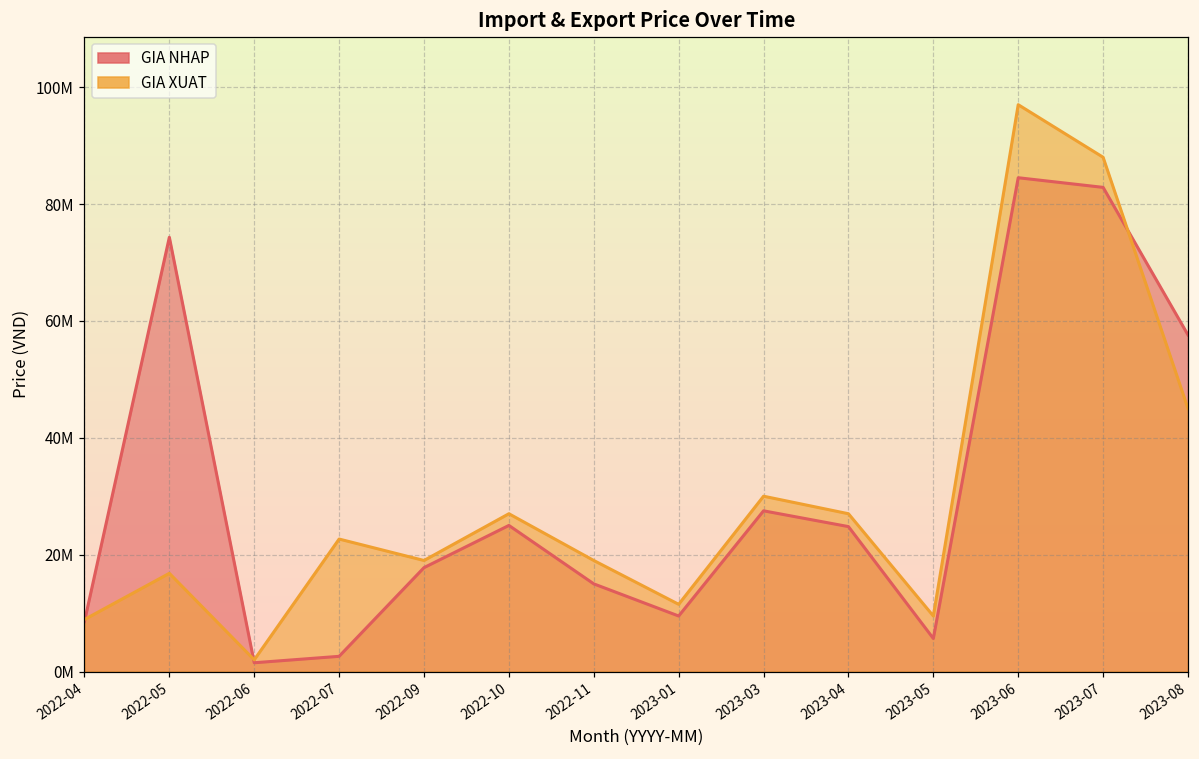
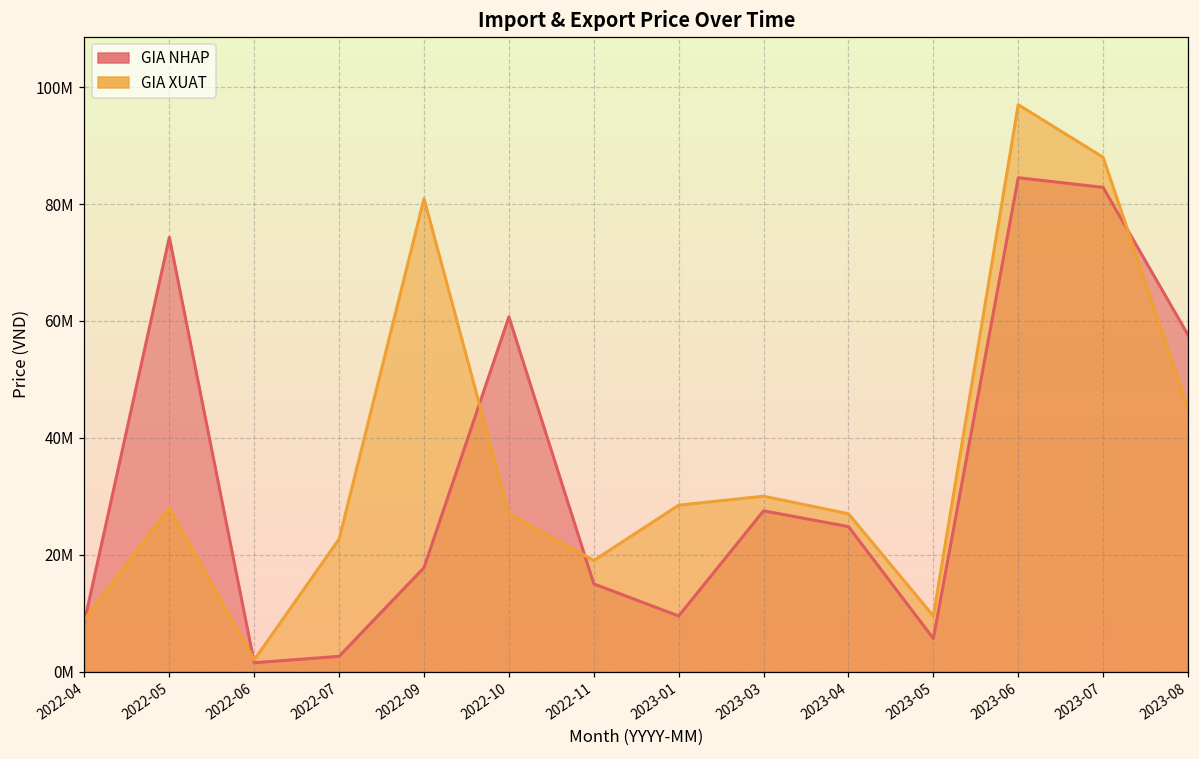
  {
    "GIA NHAP": {
      "2022-05": 74000000,
      "2022-06": 2000000,
      "2022-07": 3000000,
      "2022-09": 18000000,
-     "2022-10": 25000000,
+     "2022-10": 61000000,
      "2022-11": 15000000,
      "2023-01": 10000000,
      "2023-03": 28000000,
      "2023-04": 25000000,
      "2023-05": 6000000,
      "2023-06": 85000000,
      "2023-07": 83000000,
      "2023-08": 58000000
    },
    "GIA XUAT": {
-     "2022-05": 17000000,
+     "2022-05": 28000000,
      "2022-06": 2000000,
      "2022-07": 23000000,
-     "2022-09": 19000000,
+     "2022-09": 81000000,
      "2022-10": 27000000,
      "2022-11": 19000000,
-     "2023-01": 12000000,
+     "2023-01": 28000000,
      "2023-03": 30000000,
      "2023-04": 27000000,
      "2023-05": 10000000,
      "2023-06": 97000000,
      "2023-07": 88000000,
      "2023-08": 45000000
    }
  }
